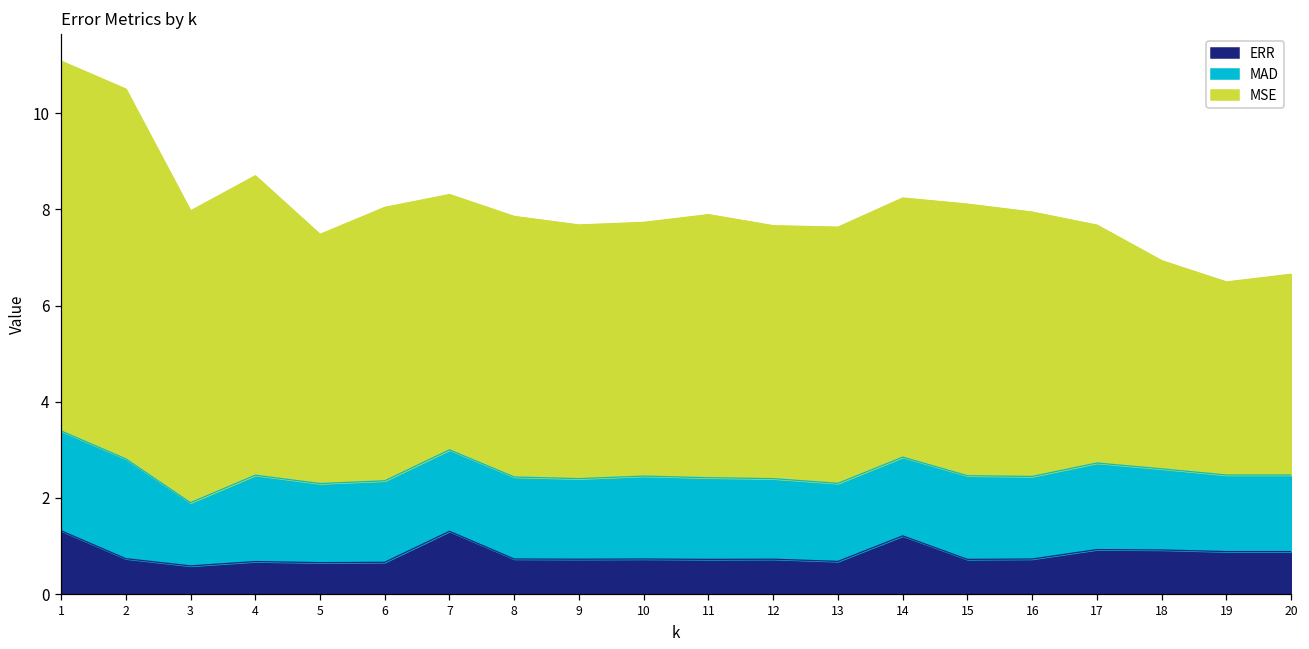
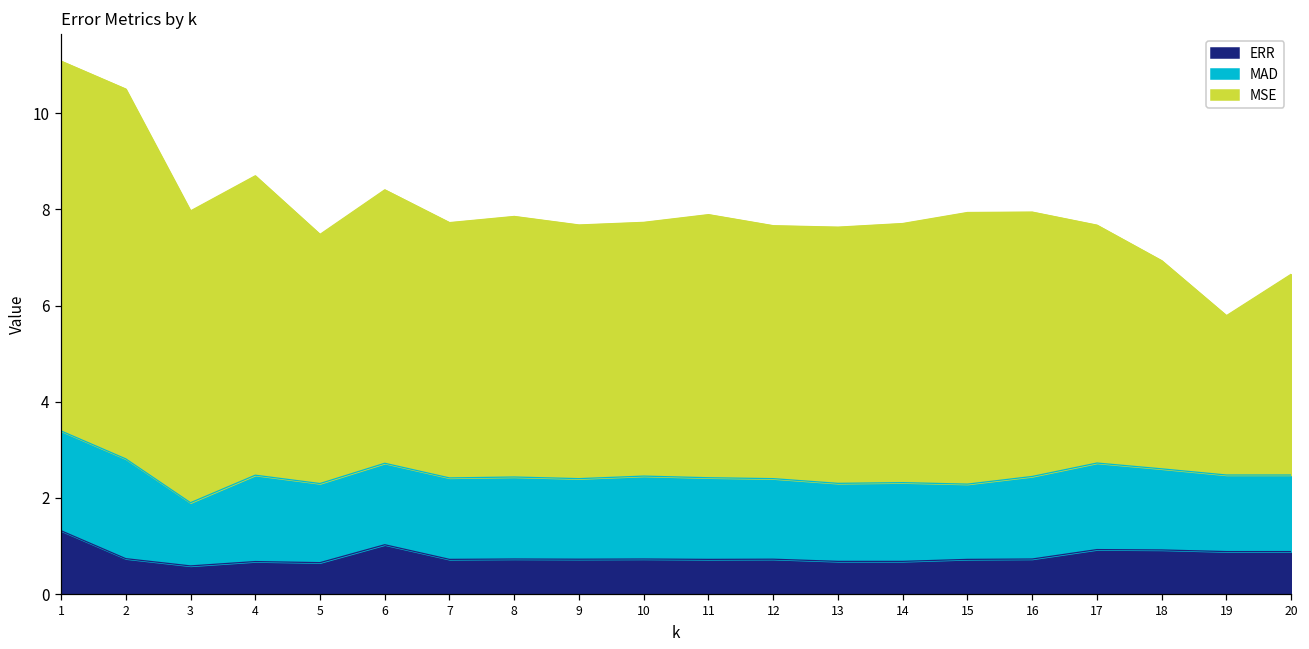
  {
    "ERR": {
      "1": 1.3,
      "2": 0.7,
      "3": 0.6,
      "4": 0.7,
      "5": 0.7,
-     "6": 0.7,
-     "7": 1.3,
+     "6": 1.0,
+     "7": 0.7,
      "8": 0.7,
      "9": 0.7,
      "10": 0.7,
      "11": 0.7,
      "12": 0.7,
      "13": 0.7,
-     "14": 1.2,
+     "14": 0.7,
      "15": 0.7,
      "16": 0.7,
      "17": 0.9,
      "18": 0.9,
      "19": 0.9,
      "20": 0.9
    },
    "MAD": {
      "1": 3.4,
      "2": 2.8,
      "3": 1.9,
      "4": 2.5,
      "5": 2.3,
      "8": 2.4,
      "9": 2.4,
      "10": 2.5,
      "11": 2.4,
      "12": 2.4,
      "13": 2.3,
-     "15": 1.7,
+     "15": 1.6,
      "16": 2.4,
      "17": 2.7,
      "18": 2.6,
      "19": 2.5,
      "20": 2.5
    },
    "MSE": {
      "1": 7.7,
      "2": 7.7,
      "3": 6.1,
      "4": 6.2,
      "5": 5.2,
      "6": 5.7,
      "7": 5.3,
      "8": 5.4,
      "9": 5.3,
      "10": 5.3,
      "11": 5.5,
      "12": 5.3,
      "13": 5.3,
      "14": 5.4,
      "15": 5.6,
      "16": 5.5,
      "17": 4.9,
      "18": 4.3,
-     "19": 4.0,
+     "19": 3.3,
      "20": 4.2
    }
  }
